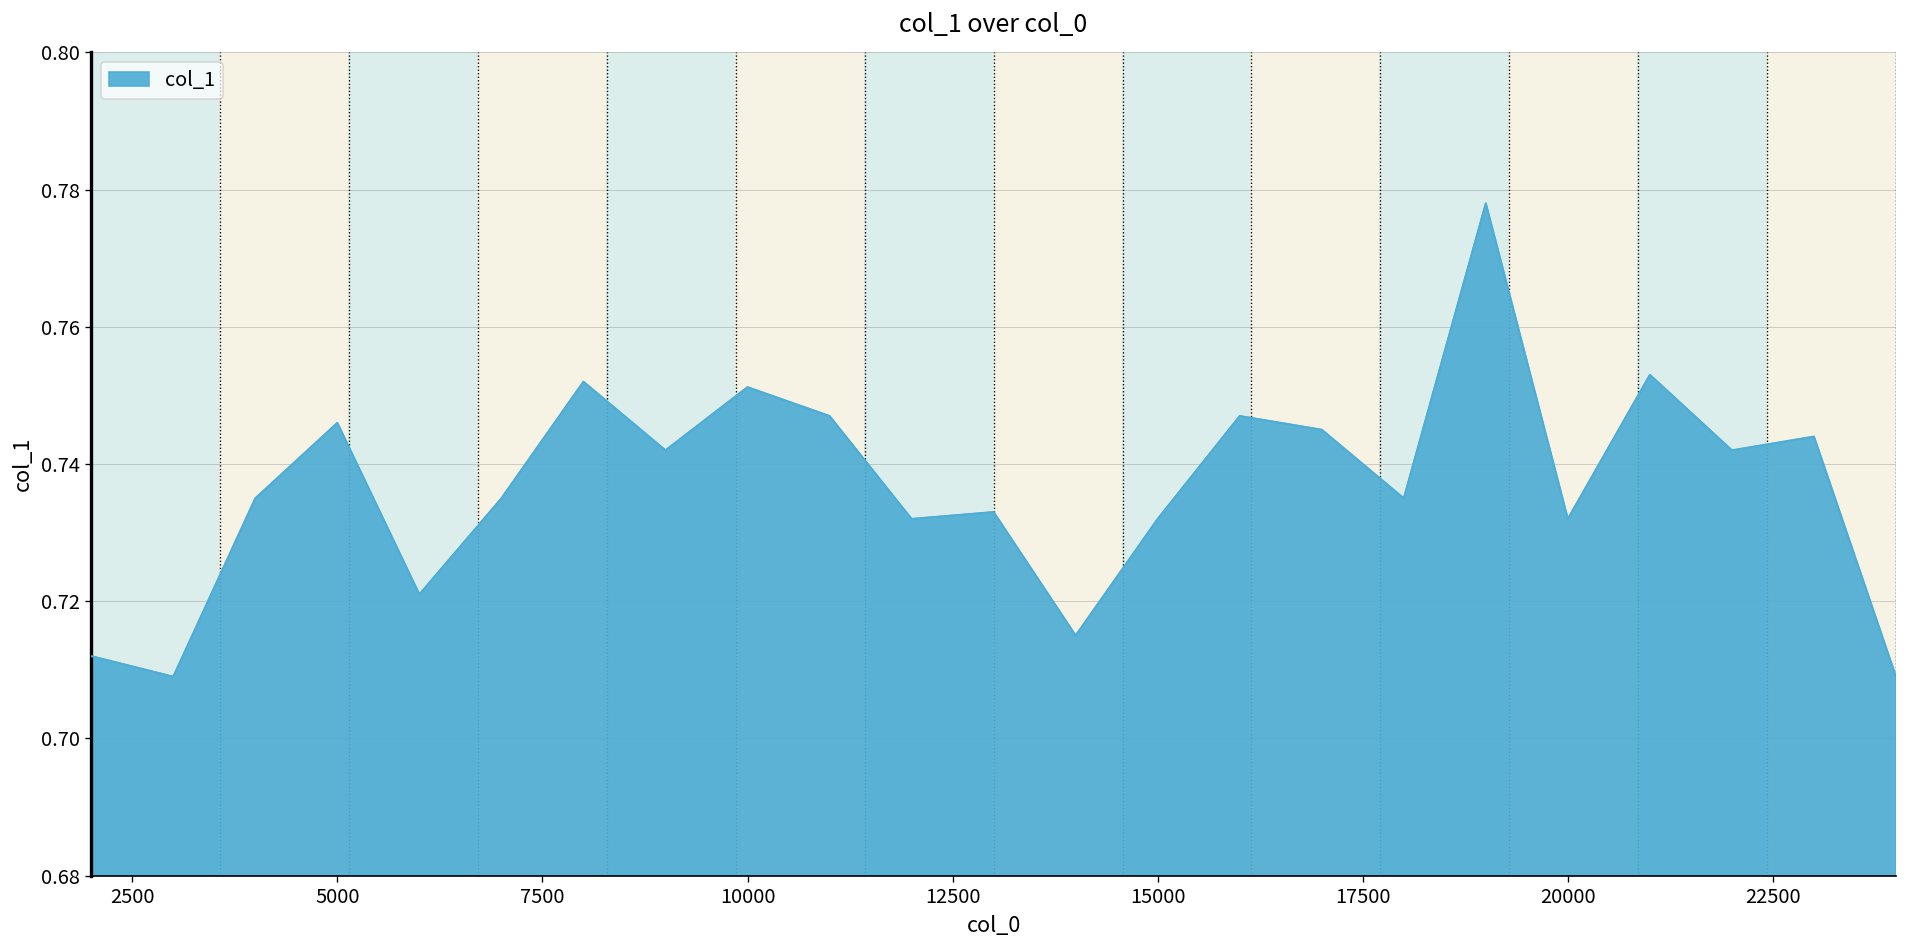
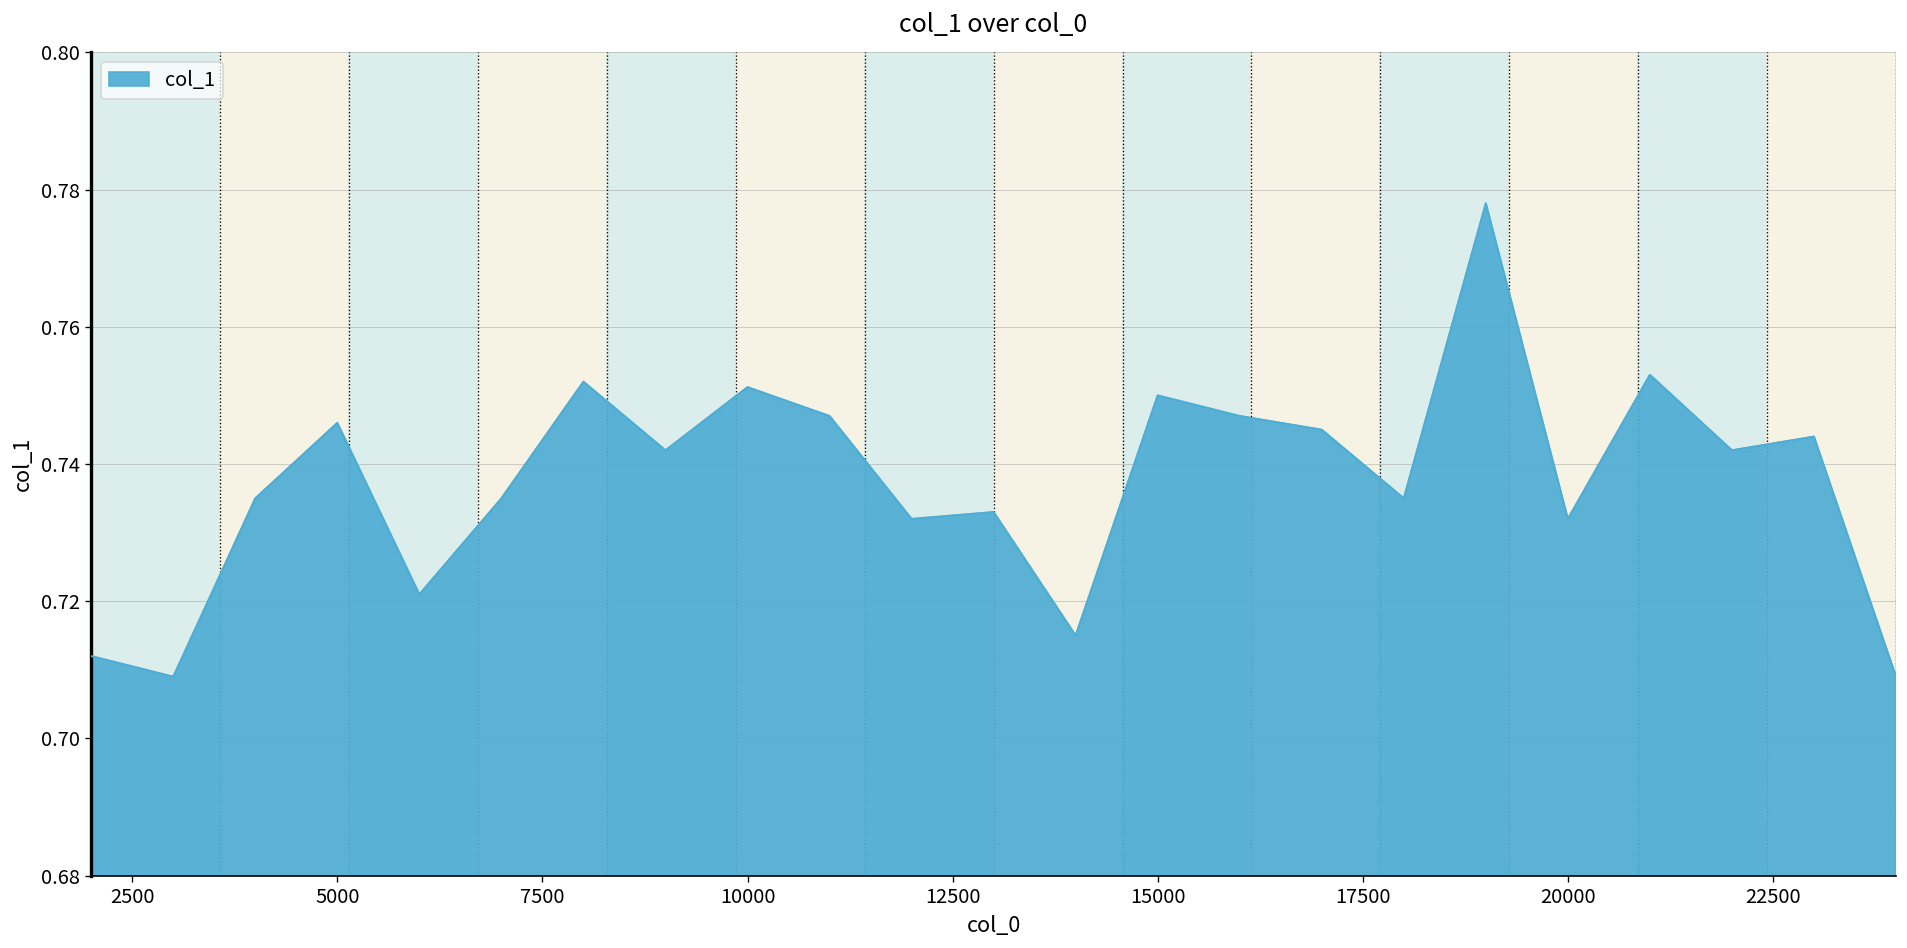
  {
    "5000": 0.746,
    "10000": 0.751,
-   "15000": 0.732,
+   "15000": 0.750,
    "20000": 0.732
  }
